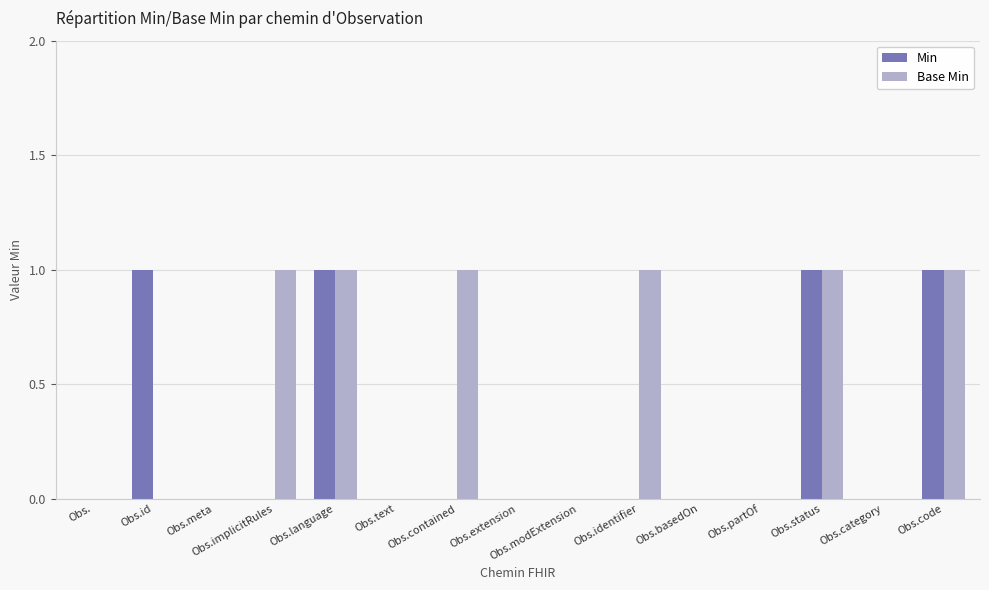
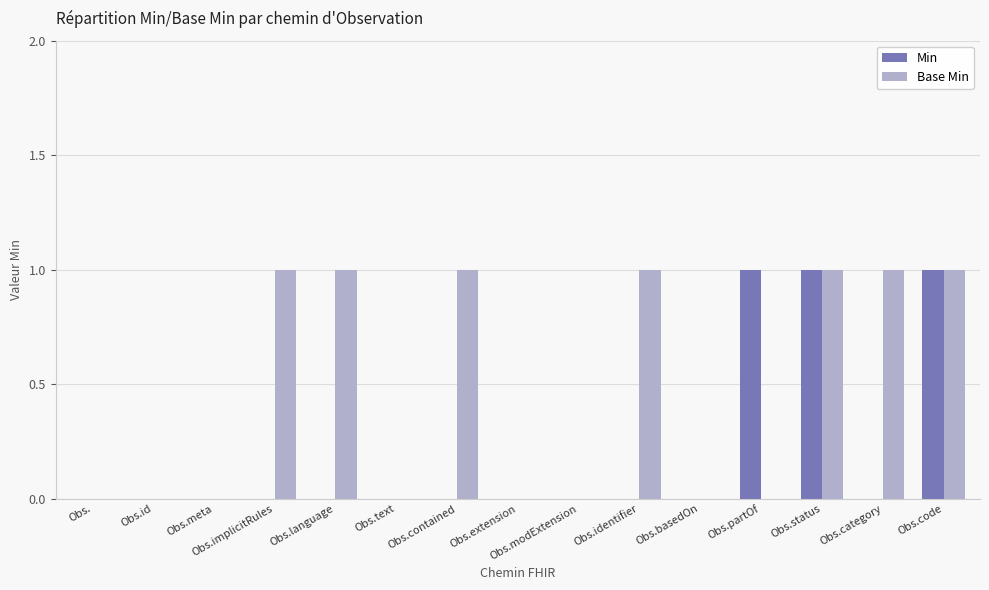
  {
    "Min": {
      "Obs.": 0,
-     "Obs.id": 1,
+     "Obs.id": 0,
      "Obs.meta": 0,
      "Obs.implicitRules": 0,
-     "Obs.language": 1,
+     "Obs.language": 0,
      "Obs.text": 0,
      "Obs.contained": 0,
      "Obs.extension": 0,
      "Obs.modExtension": 0,
      "Obs.identifier": 0,
      "Obs.basedOn": 0,
-     "Obs.partOf": 0,
+     "Obs.partOf": 1,
      "Obs.status": 1,
      "Obs.category": 0,
      "Obs.code": 1
    },
    "Base Min": {
      "Obs.": 0,
      "Obs.id": 0,
      "Obs.meta": 0,
      "Obs.implicitRules": 1,
      "Obs.language": 1,
      "Obs.text": 0,
      "Obs.contained": 1,
      "Obs.extension": 0,
      "Obs.modExtension": 0,
      "Obs.identifier": 1,
      "Obs.basedOn": 0,
      "Obs.partOf": 0,
      "Obs.status": 1,
-     "Obs.category": 0,
+     "Obs.category": 1,
      "Obs.code": 1
    }
  }
